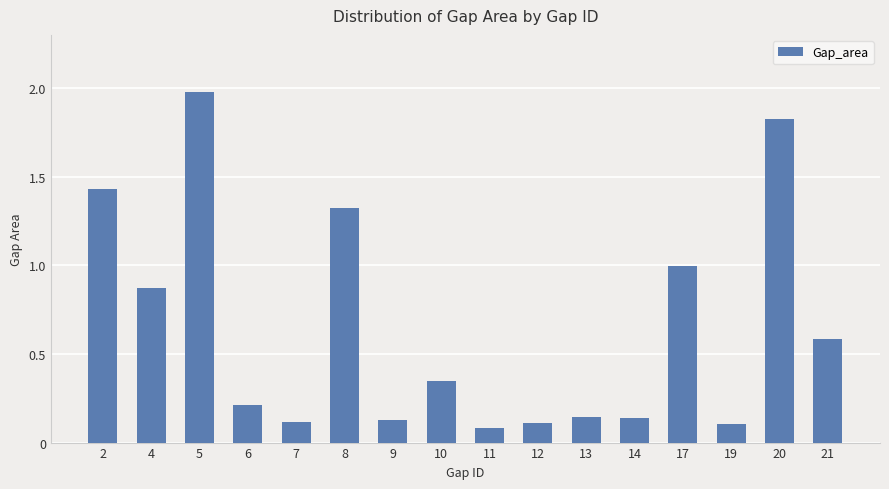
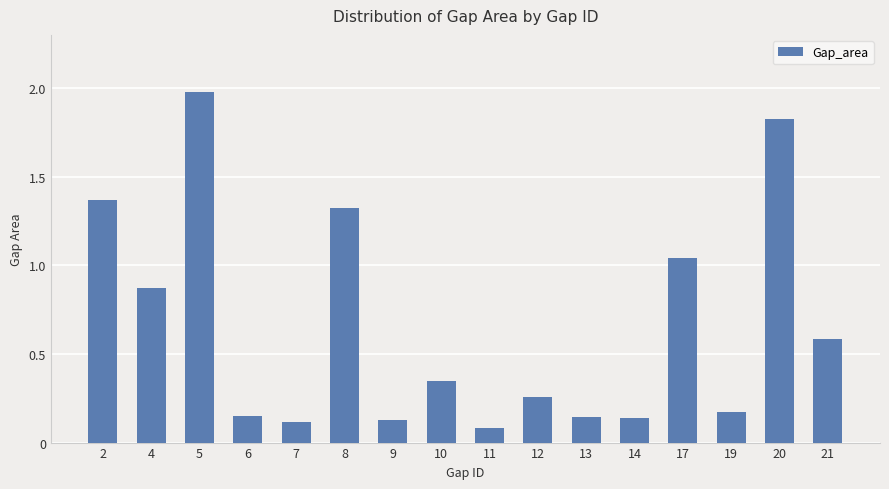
  {
-   "2": 1.43,
+   "2": 1.37,
    "4": 0.87,
    "5": 1.98,
-   "6": 0.21,
+   "6": 0.15,
    "7": 0.12,
    "8": 1.32,
    "9": 0.13,
    "10": 0.35,
    "11": 0.08,
-   "12": 0.11,
+   "12": 0.26,
    "13": 0.15,
    "14": 0.14,
-   "17": 0.99,
-   "19": 0.10,
+   "17": 1.04,
+   "19": 0.17,
    "20": 1.83,
    "21": 0.58
  }
